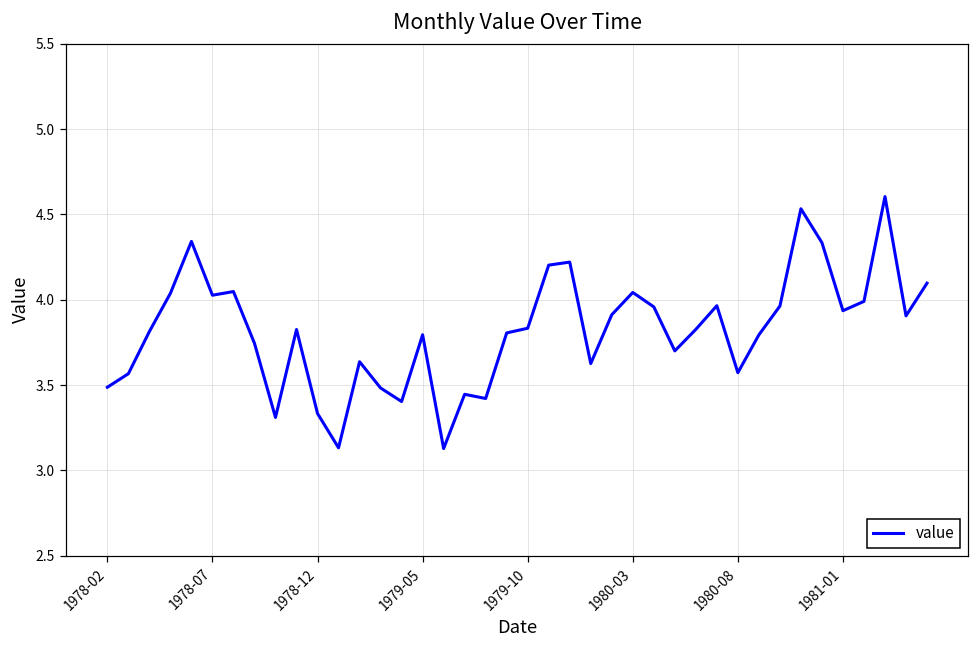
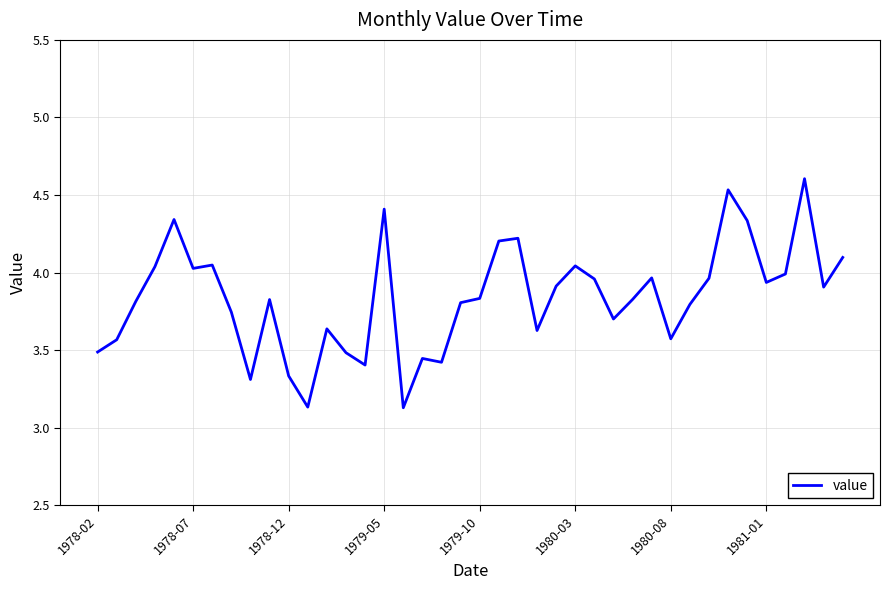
  {
    "1978-02": 3.49,
    "1978-07": 4.03,
    "1978-12": 3.33,
-   "1979-05": 3.79,
+   "1979-05": 4.41,
    "1979-10": 3.83,
    "1980-03": 4.04,
    "1980-08": 3.57,
    "1981-01": 3.94
  }
